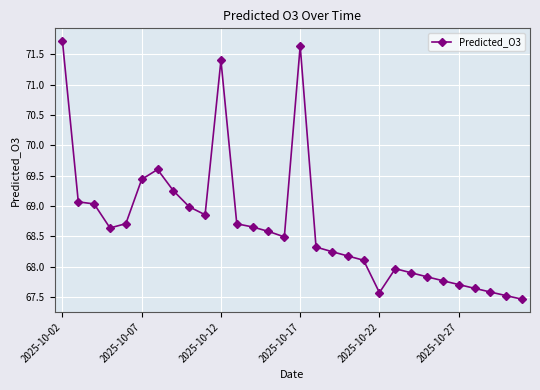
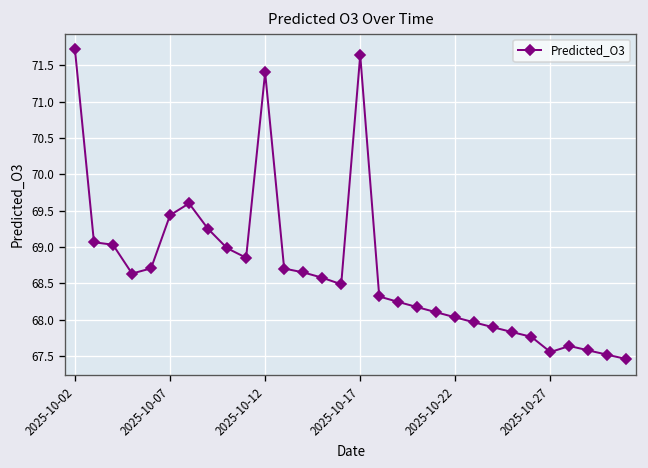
  {
    "2025-10-02": 71.7,
    "2025-10-07": 69.4,
    "2025-10-12": 71.4,
    "2025-10-17": 71.6,
-   "2025-10-22": 67.6,
-   "2025-10-27": 67.7
+   "2025-10-22": 68.0,
+   "2025-10-27": 67.6
  }
